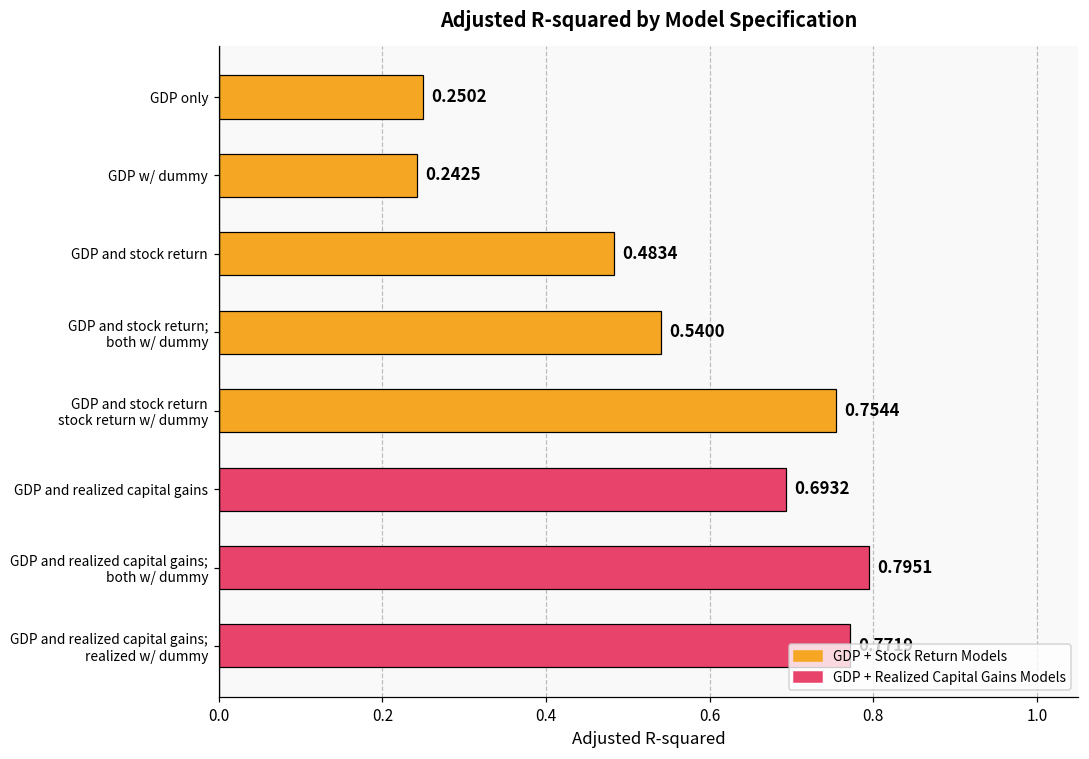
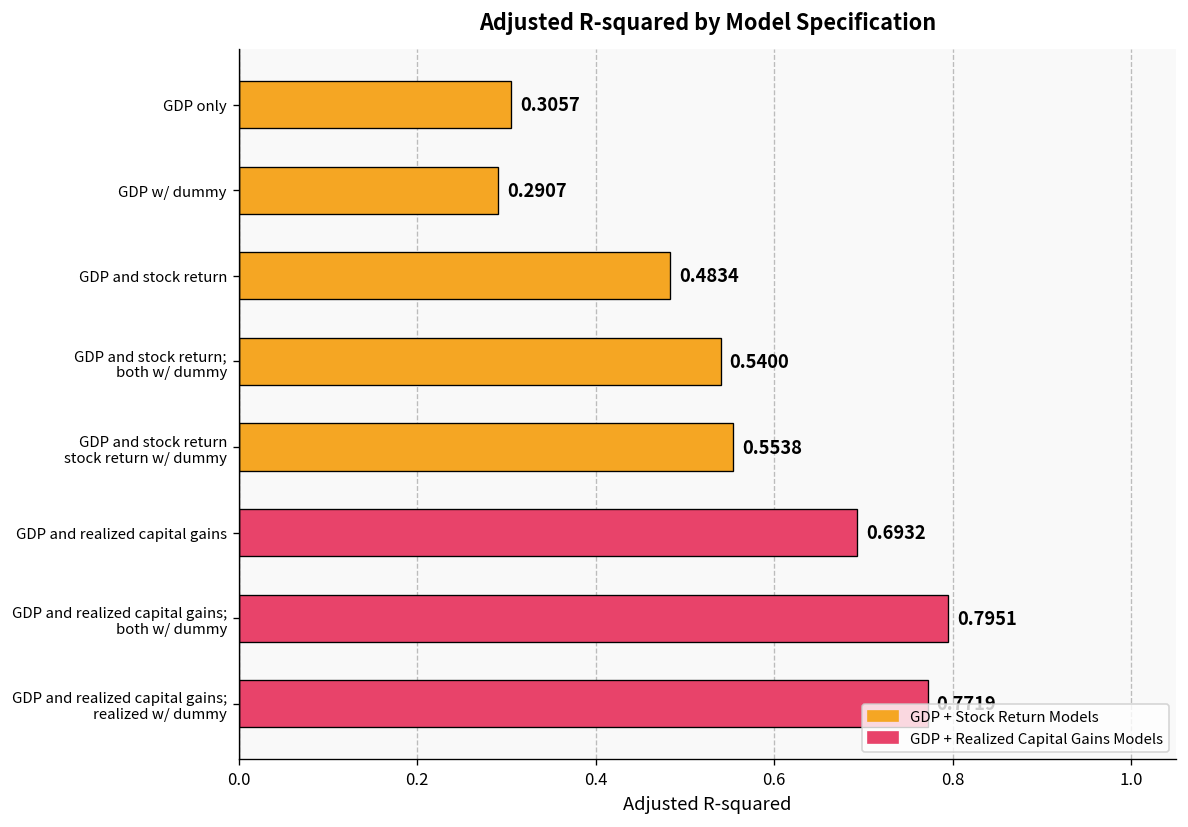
  {
-   "GDP only": 0.2502,
-   "GDP w/ dummy": 0.2425,
+   "GDP only": 0.3057,
+   "GDP w/ dummy": 0.2907,
    "GDP and stock return": 0.4834,
    "GDP and stock return; both w/ dummy": 0.5400,
-   "GDP and stock return stock return w/ dummy": 0.7544,
+   "GDP and stock return stock return w/ dummy": 0.5538,
    "GDP and realized capital gains": 0.6932,
    "GDP and realized capital gains; both w/ dummy": 0.7951
  }
